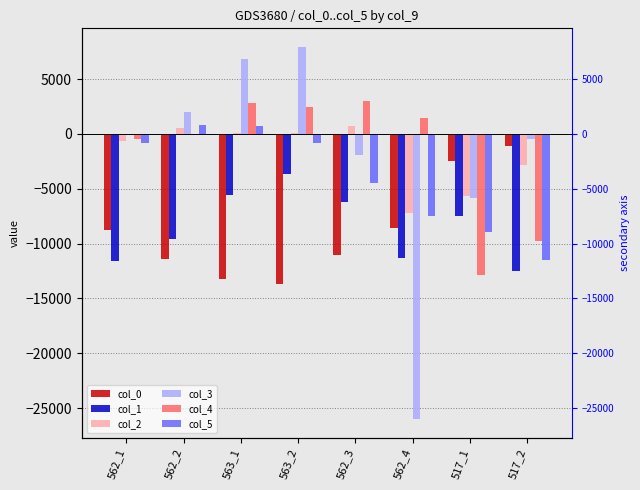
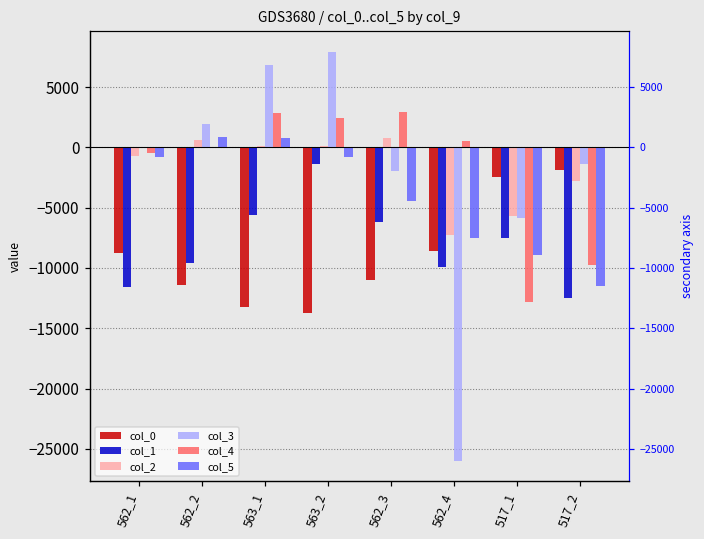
  {
    "col_0": {
      "562_1": -8800,
      "562_2": -11400,
      "563_1": -13300,
      "563_2": -13700,
      "562_3": -11000,
      "562_4": -8600,
      "517_1": -2500,
-     "517_2": -1100
+     "517_2": -1900
    },
    "col_1": {
      "562_1": -11600,
      "562_2": -9600,
      "563_1": -5600,
-     "563_2": -3700,
+     "563_2": -1400,
      "562_3": -6200,
-     "562_4": -11300,
+     "562_4": -10000,
      "517_1": -7500,
      "517_2": -12500
    },
    "col_2": {
      "562_1": -700,
      "562_2": 600,
      "562_3": 700,
      "562_4": -7200,
      "517_1": -5700,
      "517_2": -2800
    },
    "col_3": {
      "562_2": 2000,
      "563_1": 6900,
      "563_2": 7900,
      "562_3": -1900,
      "562_4": -26000,
      "517_1": -5800,
-     "517_2": -500
+     "517_2": -1400
    },
    "col_4": {
      "562_1": -500,
      "563_1": 2800,
      "563_2": 2400,
      "562_3": 3000,
-     "562_4": 1400,
+     "562_4": 500,
      "517_1": -12800,
      "517_2": -9800
    },
    "col_5": {
      "562_1": -800,
      "562_2": 800,
      "563_1": 700,
      "563_2": -800,
      "562_3": -4500,
      "562_4": -7500,
      "517_1": -8900,
      "517_2": -11500
    }
  }
